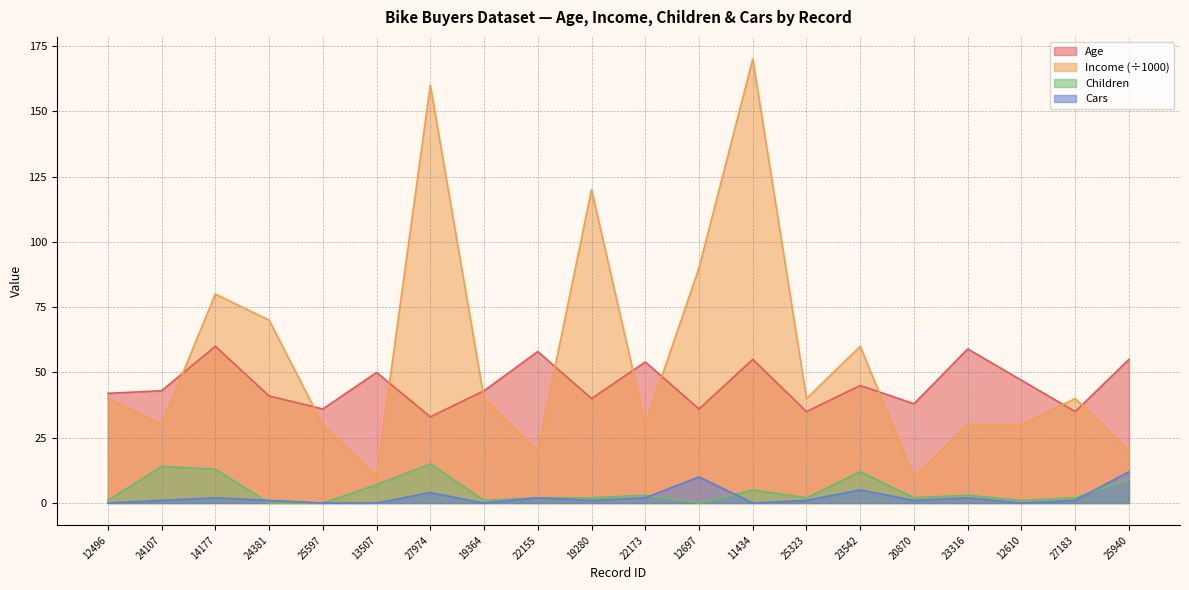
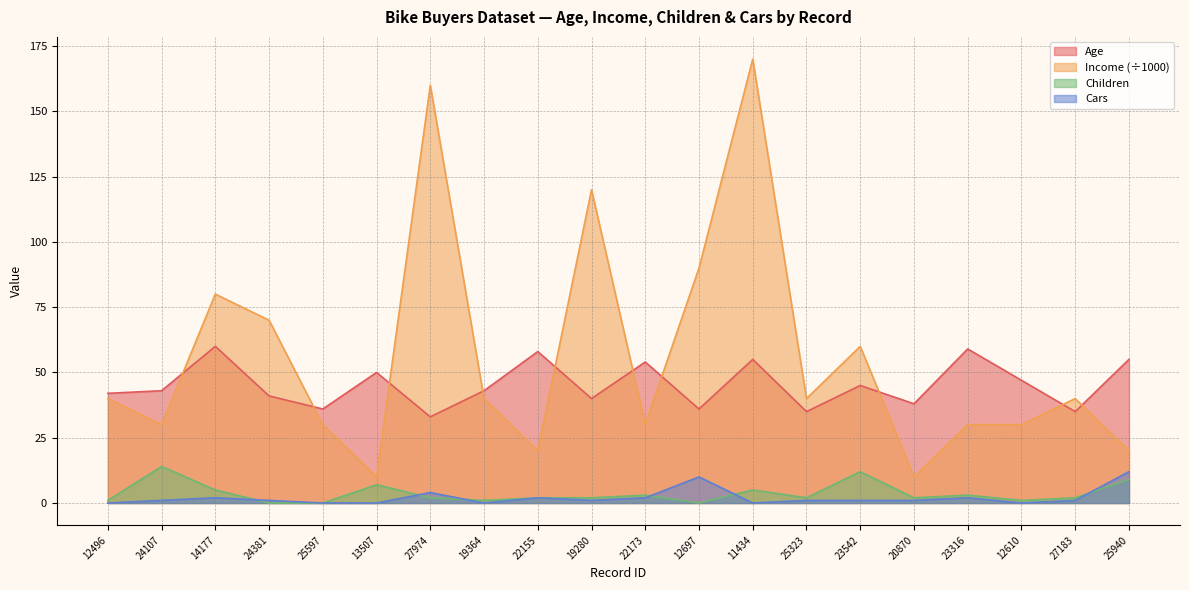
  {
    "Children": {
      "12496": 1,
      "24107": 14,
-     "14177": 13,
+     "14177": 5,
      "24381": 0,
      "13507": 7,
-     "27974": 15,
+     "27974": 2,
      "19364": 1,
      "19280": 2,
      "22173": 3,
      "12697": 0,
      "11434": 5,
      "25323": 2,
      "23542": 12,
      "20870": 2,
      "23316": 3,
      "12610": 1,
      "27183": 2,
      "25940": 9
    },
    "Cars": {
      "12496": 0,
      "24107": 1,
      "14177": 2,
      "24381": 1,
      "13507": 0,
      "27974": 4,
      "19364": 0,
      "19280": 1,
      "22173": 2,
      "12697": 10,
      "11434": 0,
      "25323": 1,
-     "23542": 5,
+     "23542": 1,
      "20870": 1,
      "23316": 2,
      "12610": 0,
      "27183": 1,
      "25940": 12
    }
  }
